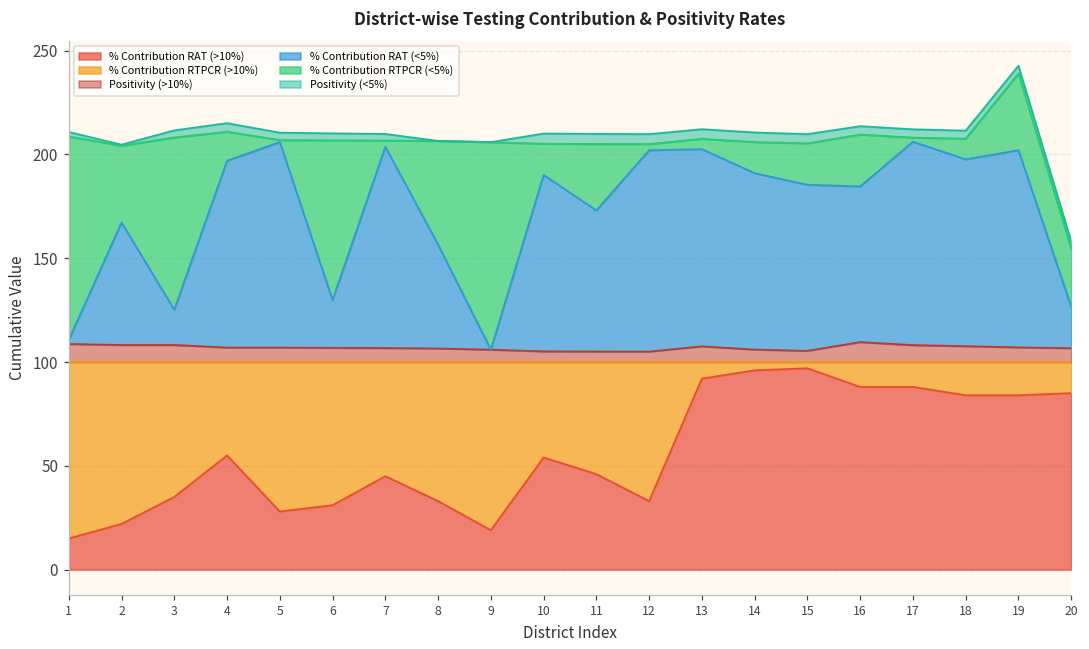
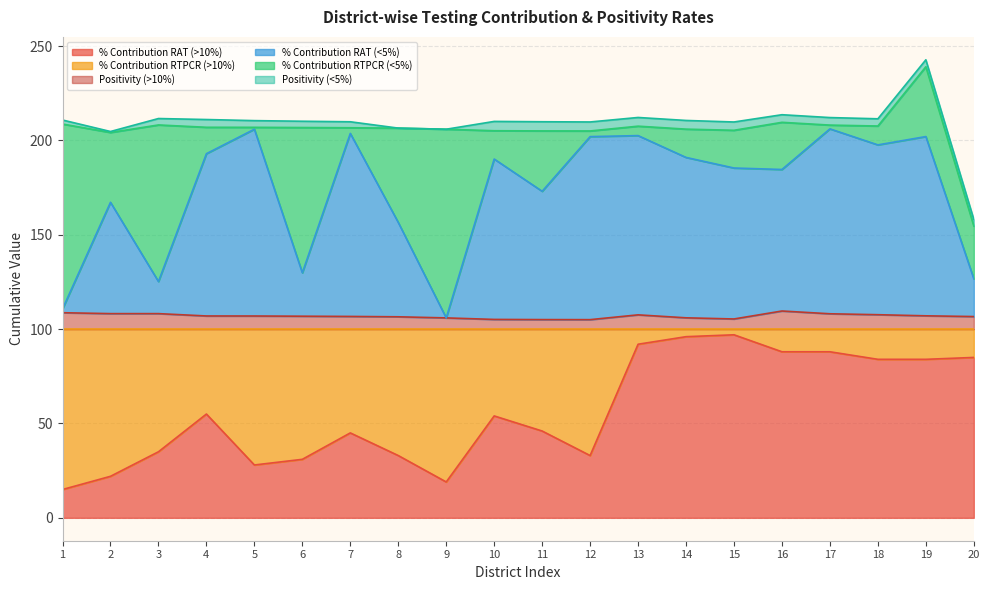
  {
    "% Contribution RTPCR (>10%)": {
      "1": 100,
      "2": 100,
      "3": 100,
      "4": 100,
      "5": 100,
      "6": 100,
      "7": 100,
      "8": 100,
      "9": 100,
      "10": 100,
      "11": 100,
      "12": 100,
      "13": 100,
      "14": 100,
      "15": 100,
      "16": 100,
      "17": 100,
      "18": 100,
      "19": 100,
      "20": 100
    },
    "% Contribution RAT (<5%)": {
      "1": 2,
      "2": 59,
      "3": 17,
-     "4": 90,
+     "4": 86,
      "6": 23,
      "7": 97,
      "8": 50,
      "10": 85,
      "11": 68,
      "12": 97,
      "13": 95,
      "14": 85,
      "15": 80,
      "16": 75,
      "17": 98,
      "18": 90,
      "19": 95,
      "20": 20
    }
  }
